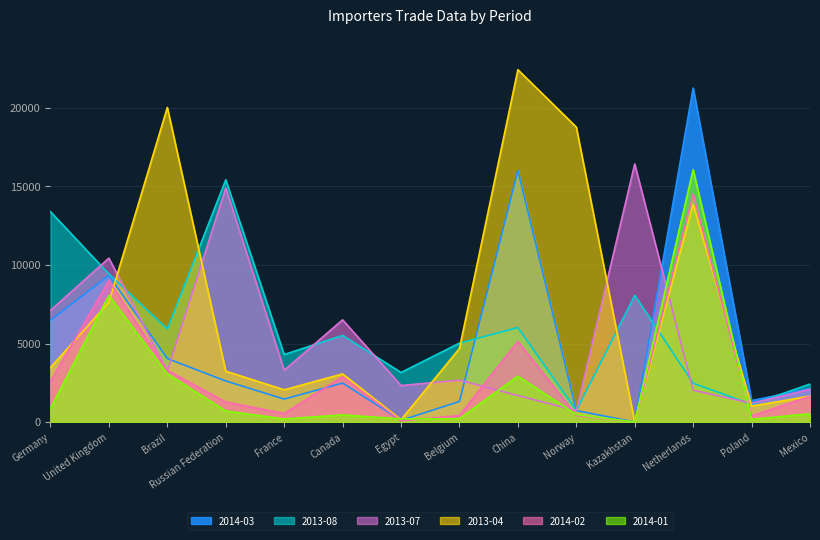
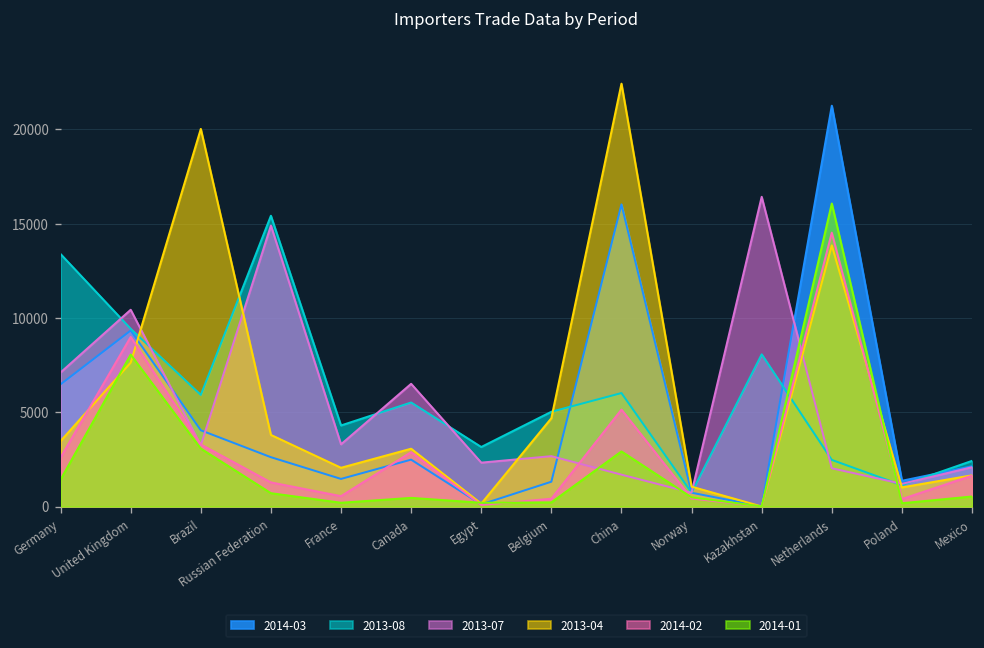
  {
    "2014-03": {
      "Germany": 6500,
      "Brazil": 4000,
      "Russian Federation": 2600,
      "France": 1500,
      "Canada": 2500,
      "Belgium": 1300,
      "China": 16000,
      "Netherlands": 21300
    },
    "2013-08": {
      "Germany": 13400,
      "Brazil": 5900,
      "Russian Federation": 15400,
      "France": 4300,
      "Canada": 5500,
      "Egypt": 3200,
      "Belgium": 5000,
      "China": 6000,
      "Kazakhstan": 8100,
      "Netherlands": 2500,
      "Mexico": 2400
    },
    "2013-04": {
      "Germany": 3500,
      "United Kingdom": 7600,
      "Brazil": 20000,
-     "Russian Federation": 3200,
+     "Russian Federation": 3800,
      "France": 2100,
      "Canada": 3100,
      "Belgium": 4700,
      "China": 22400,
-     "Norway": 18800,
+     "Norway": 1100,
      "Netherlands": 13800
    },
    "2014-01": {
-     "Germany": 900,
+     "Germany": 1400,
      "United Kingdom": 8100,
      "Brazil": 3100,
      "Russian Federation": 700,
      "France": 200,
      "Canada": 500,
      "Belgium": 200,
      "China": 2900,
      "Netherlands": 16100,
      "Poland": 200,
      "Mexico": 500
    }
  }
